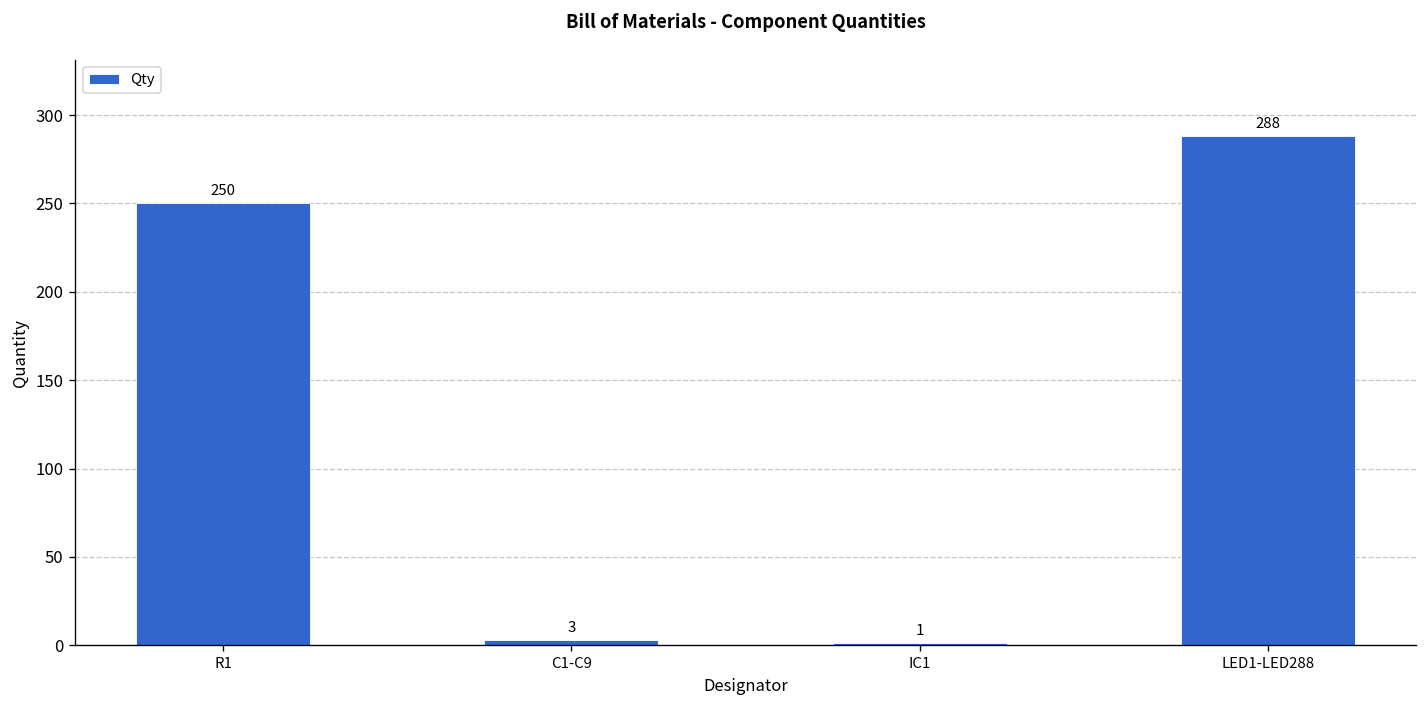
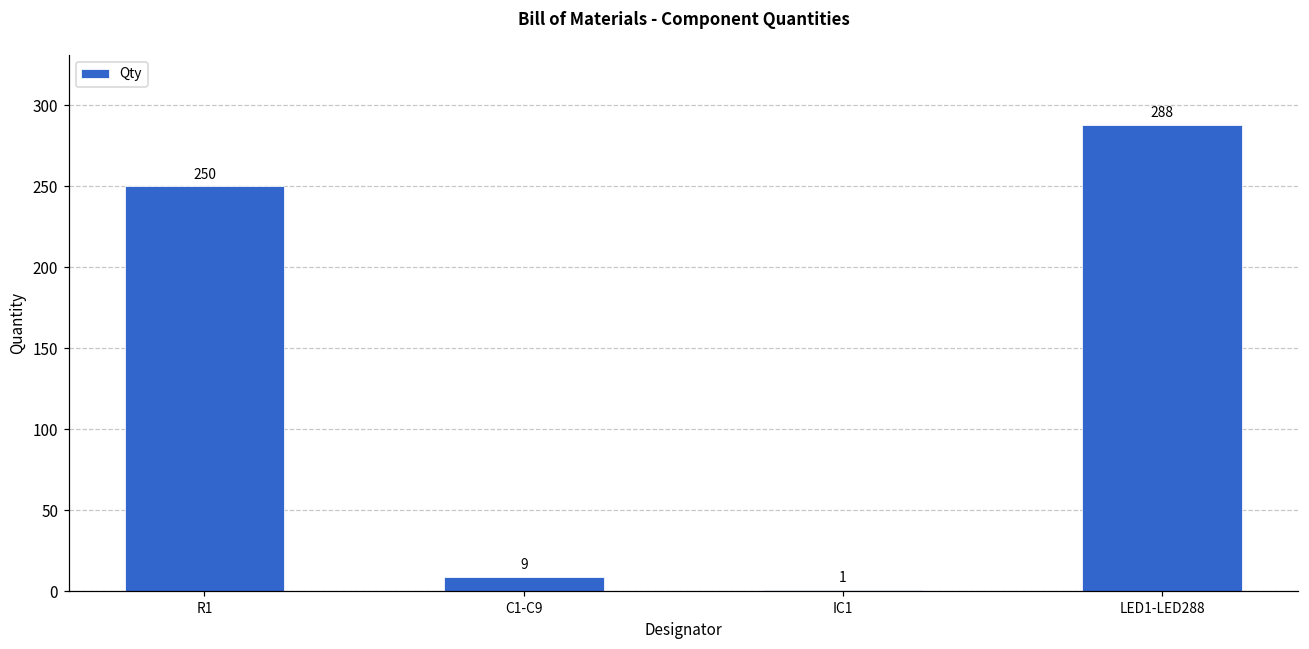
  {
    "R1": 250,
-   "C1-C9": 3,
+   "C1-C9": 9,
    "IC1": 1,
    "LED1-LED288": 288
  }
